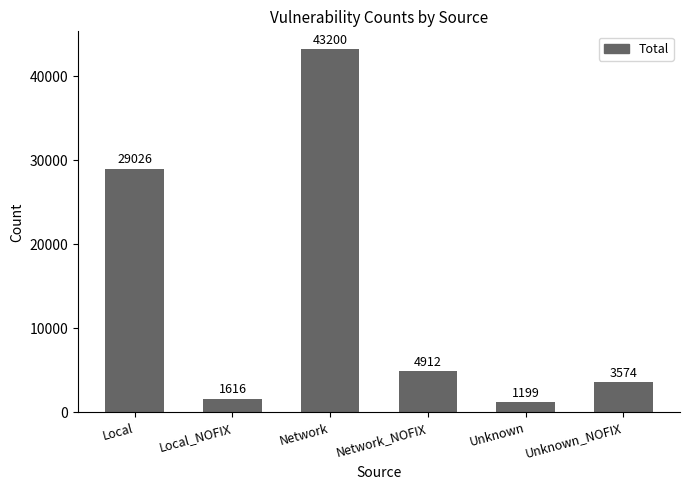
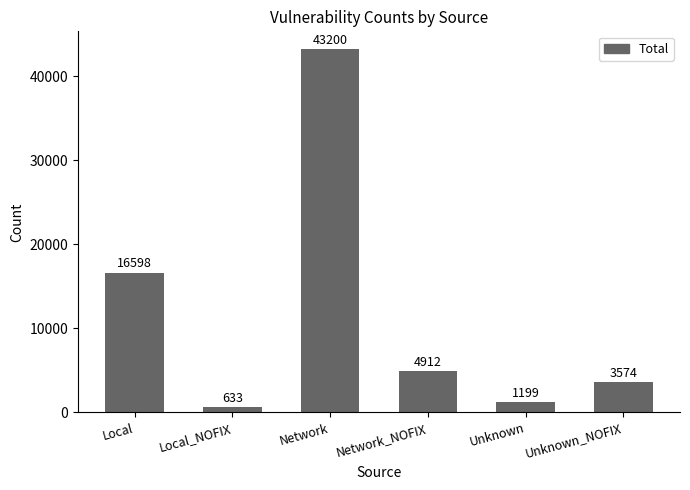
  {
-   "Local": 29026,
-   "Local_NOFIX": 1616,
+   "Local": 16598,
+   "Local_NOFIX": 633,
    "Network": 43200,
    "Network_NOFIX": 4912,
    "Unknown": 1199,
    "Unknown_NOFIX": 3574
  }
